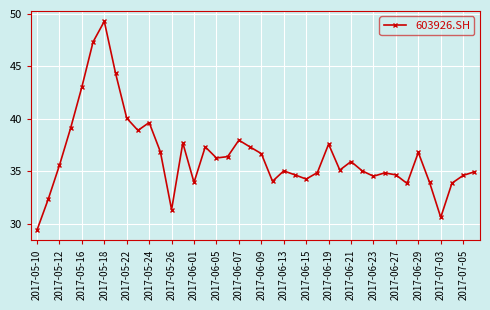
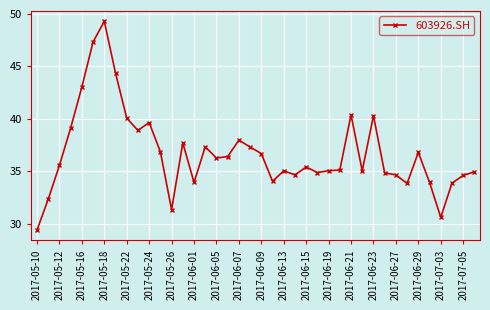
  {
    "2017-05-10": 29.4,
    "2017-05-12": 35.6,
    "2017-05-16": 43.0,
    "2017-05-18": 49.3,
    "2017-05-22": 40.1,
    "2017-05-24": 39.6,
    "2017-05-26": 31.3,
    "2017-06-01": 33.9,
    "2017-06-05": 36.3,
    "2017-06-07": 38.0,
    "2017-06-09": 36.7,
    "2017-06-13": 35.0,
-   "2017-06-15": 34.2,
-   "2017-06-19": 37.6,
-   "2017-06-21": 35.9,
-   "2017-06-23": 34.5,
+   "2017-06-15": 35.4,
+   "2017-06-19": 35.0,
+   "2017-06-21": 40.4,
+   "2017-06-23": 40.3,
    "2017-06-27": 34.6,
    "2017-06-29": 36.8,
    "2017-07-03": 30.6,
    "2017-07-05": 34.6
  }
